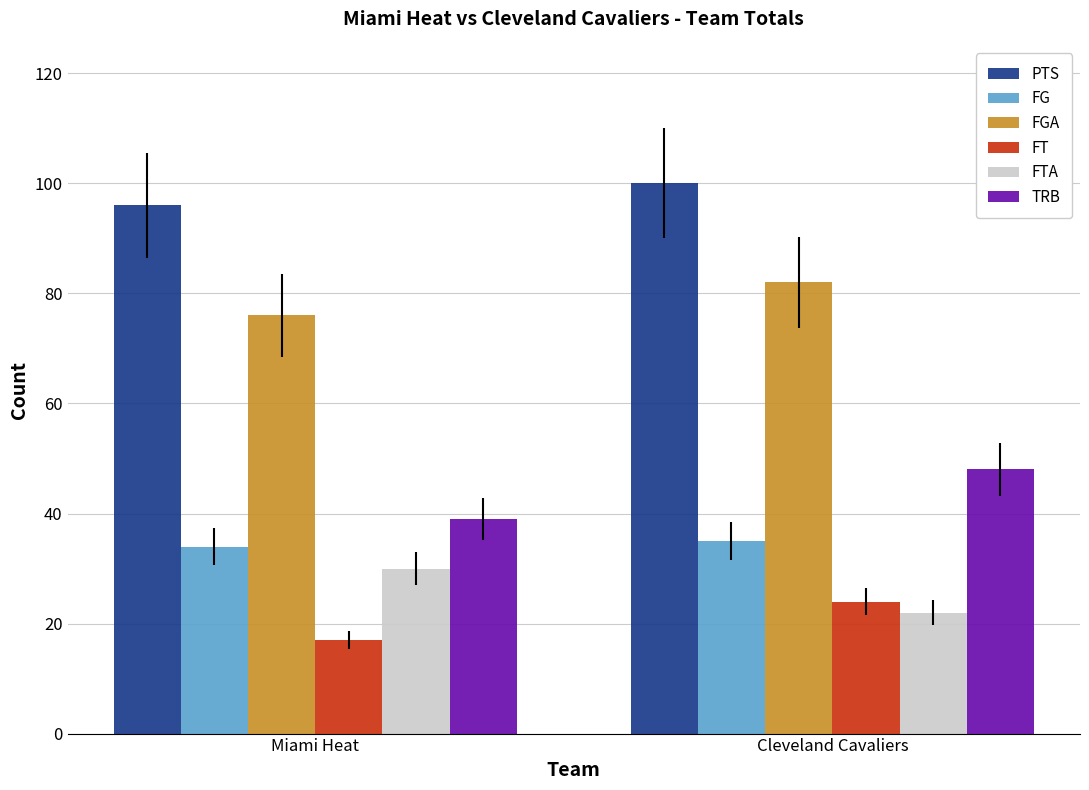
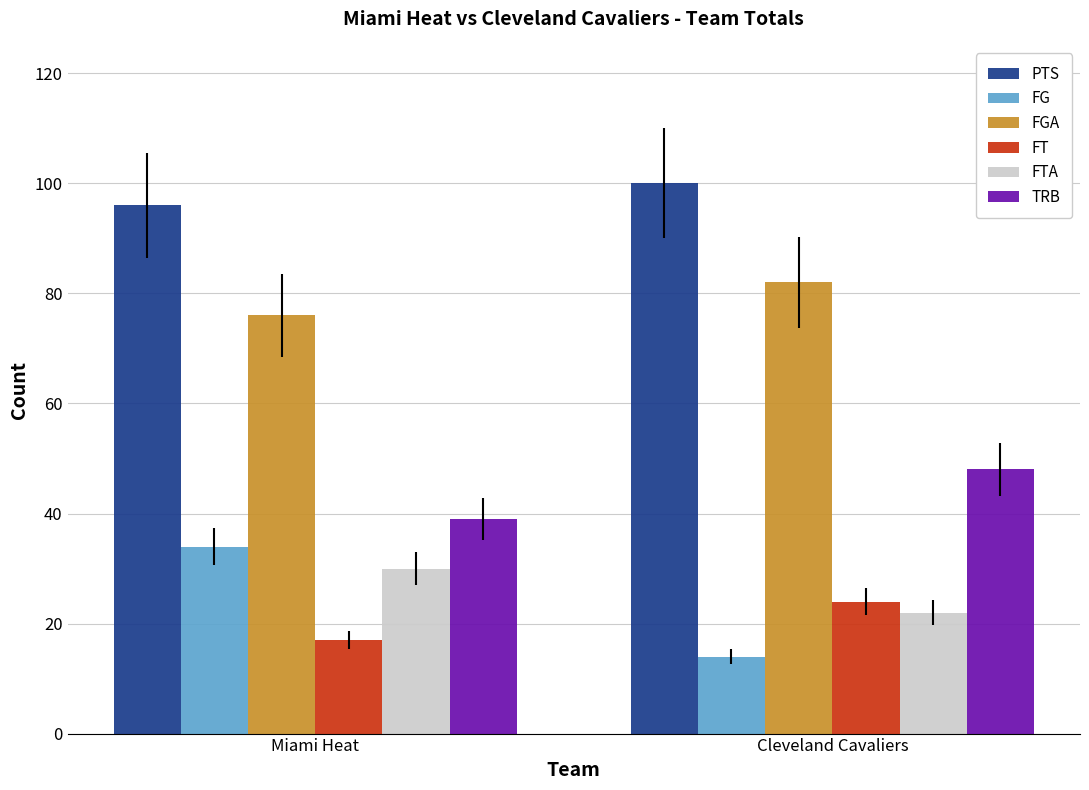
  {
    "PTS": {
      "Miami Heat": 96,
      "Cleveland Cavaliers": 100
    },
    "FG": {
      "Miami Heat": 34,
-     "Cleveland Cavaliers": 35
+     "Cleveland Cavaliers": 14
    },
    "FGA": {
      "Miami Heat": 76,
      "Cleveland Cavaliers": 82
    },
    "FT": {
      "Miami Heat": 17,
      "Cleveland Cavaliers": 24
    },
    "FTA": {
      "Miami Heat": 30,
      "Cleveland Cavaliers": 22
    },
    "TRB": {
      "Miami Heat": 39,
      "Cleveland Cavaliers": 48
    }
  }
